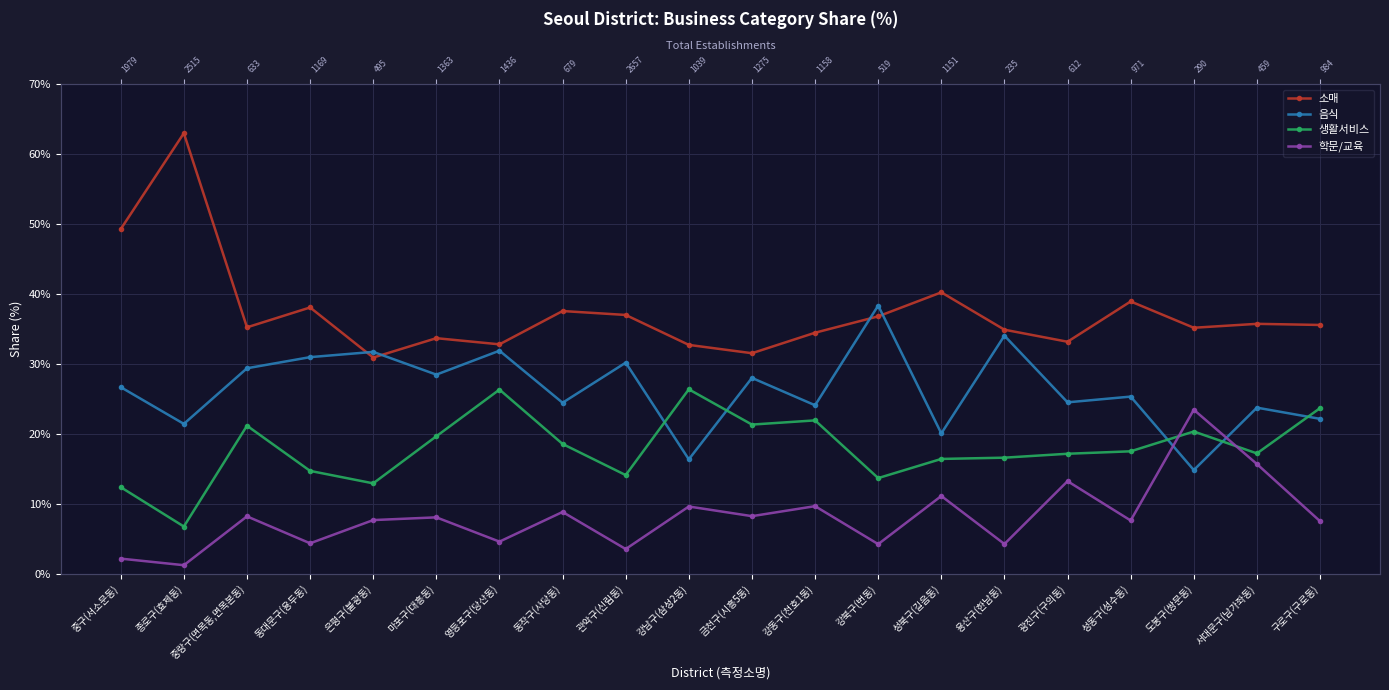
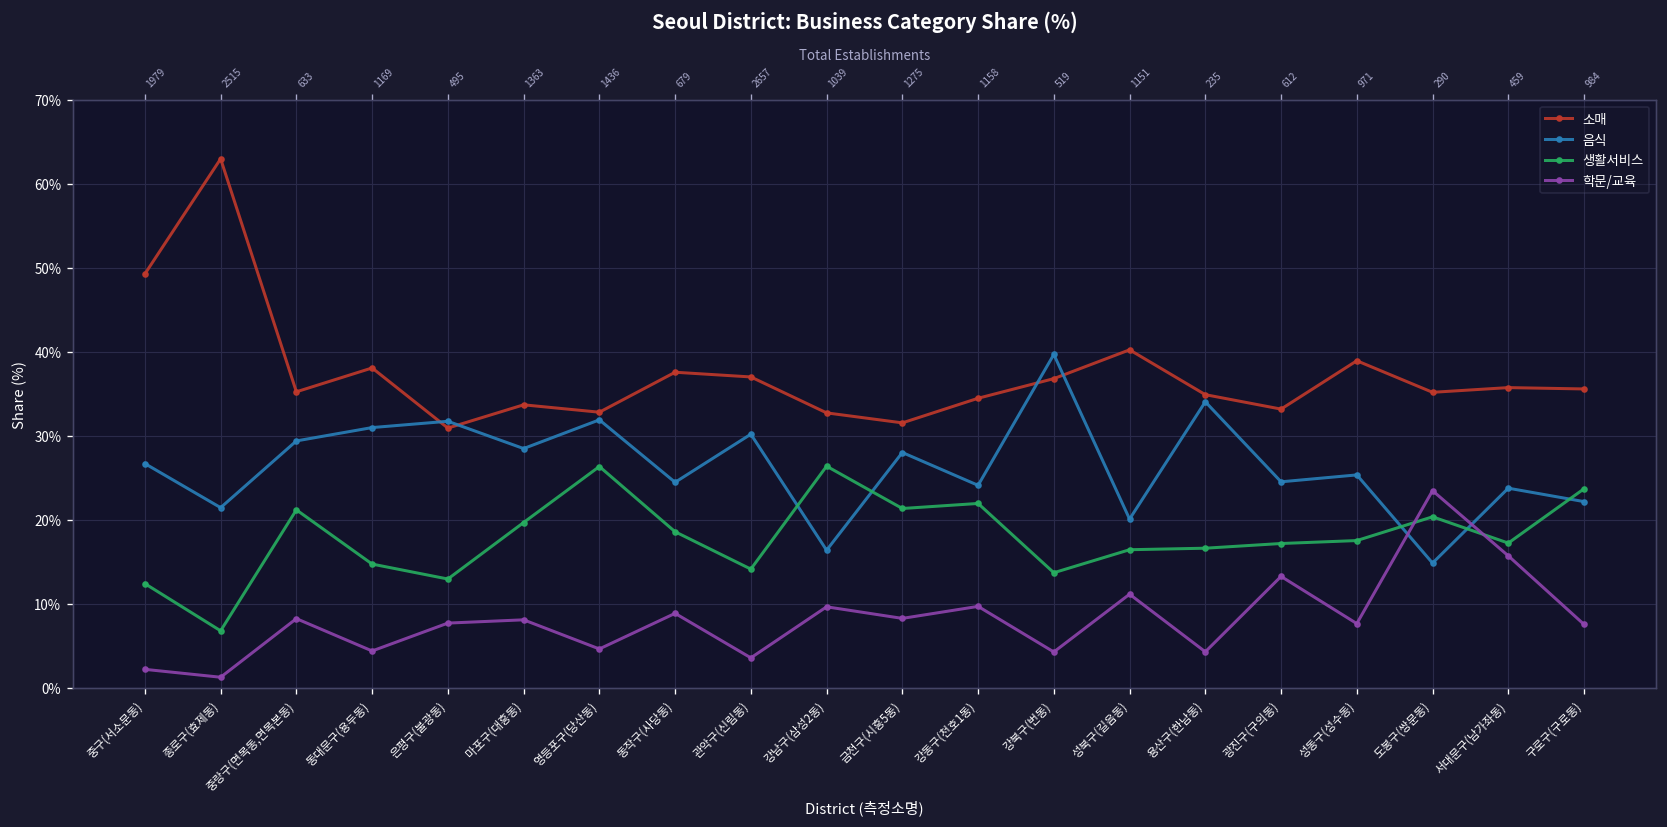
  {
    "소매": {
      "중구(서소문동)": "49%",
      "종로구(효제동)": "63%",
      "중랑구(면목동,면목본동)": "35%",
      "동대문구(용두동)": "38%",
      "은평구(불광동)": "31%",
      "마포구(대흥동)": "34%",
      "영등포구(당산동)": "33%",
      "동작구(사당동)": "38%",
      "관악구(신림동)": "37%",
      "강남구(삼성2동)": "33%",
      "금천구(시흥5동)": "32%",
      "강동구(천호1동)": "34%",
      "강북구(번동)": "37%",
      "성북구(길음동)": "40%",
      "용산구(한남동)": "35%",
      "광진구(구의동)": "33%",
      "성동구(성수동)": "39%",
      "도봉구(쌍문동)": "35%",
      "서대문구(남가좌동)": "36%",
      "구로구(구로동)": "36%"
    },
    "음식": {
      "중구(서소문동)": "27%",
      "종로구(효제동)": "21%",
      "중랑구(면목동,면목본동)": "29%",
      "동대문구(용두동)": "31%",
      "은평구(불광동)": "32%",
      "마포구(대흥동)": "28%",
      "영등포구(당산동)": "32%",
      "동작구(사당동)": "24%",
      "관악구(신림동)": "30%",
      "강남구(삼성2동)": "16%",
      "금천구(시흥5동)": "28%",
      "강동구(천호1동)": "24%",
-     "강북구(번동)": "38%",
+     "강북구(번동)": "40%",
      "성북구(길음동)": "20%",
      "용산구(한남동)": "34%",
      "광진구(구의동)": "25%",
      "성동구(성수동)": "25%",
      "도봉구(쌍문동)": "15%",
      "서대문구(남가좌동)": "24%",
      "구로구(구로동)": "22%"
    },
    "생활서비스": {
      "중구(서소문동)": "12%",
      "종로구(효제동)": "7%",
      "중랑구(면목동,면목본동)": "21%",
      "동대문구(용두동)": "15%",
      "은평구(불광동)": "13%",
      "마포구(대흥동)": "20%",
      "영등포구(당산동)": "26%",
      "동작구(사당동)": "19%",
      "관악구(신림동)": "14%",
      "강남구(삼성2동)": "26%",
      "금천구(시흥5동)": "21%",
      "강동구(천호1동)": "22%",
      "강북구(번동)": "14%",
      "성북구(길음동)": "16%",
      "용산구(한남동)": "17%",
      "광진구(구의동)": "17%",
      "성동구(성수동)": "18%",
      "도봉구(쌍문동)": "20%",
      "서대문구(남가좌동)": "17%",
      "구로구(구로동)": "24%"
    },
    "학문/교육": {
      "중구(서소문동)": "2%",
      "종로구(효제동)": "1%",
      "중랑구(면목동,면목본동)": "8%",
      "동대문구(용두동)": "4%",
      "은평구(불광동)": "8%",
      "마포구(대흥동)": "8%",
      "영등포구(당산동)": "5%",
      "동작구(사당동)": "9%",
      "관악구(신림동)": "4%",
      "강남구(삼성2동)": "10%",
      "금천구(시흥5동)": "8%",
      "강동구(천호1동)": "10%",
      "강북구(번동)": "4%",
      "성북구(길음동)": "11%",
      "용산구(한남동)": "4%",
      "광진구(구의동)": "13%",
      "성동구(성수동)": "8%",
      "도봉구(쌍문동)": "23%",
      "서대문구(남가좌동)": "16%",
      "구로구(구로동)": "8%"
    }
  }
